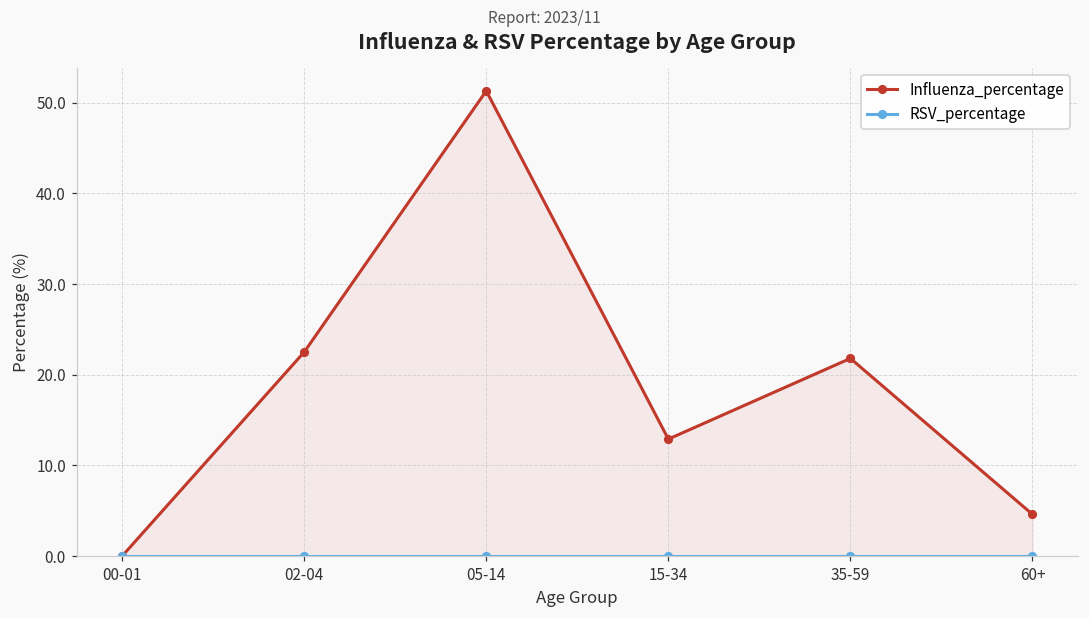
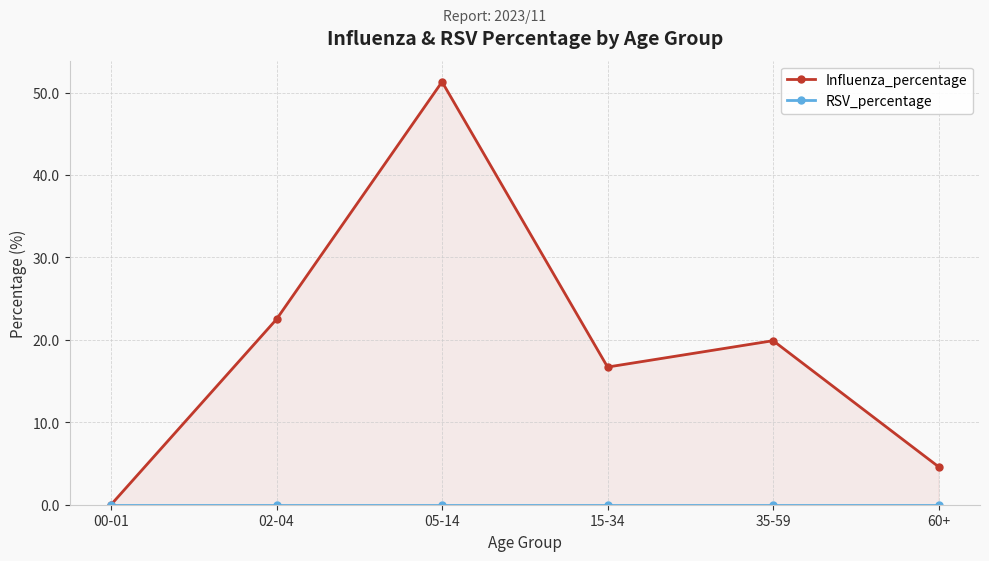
  {
    "Influenza_percentage": {
      "02-04": 23,
      "05-14": 51,
-     "15-34": 13,
-     "35-59": 22,
+     "15-34": 17,
+     "35-59": 20,
      "60+": 5
    },
    "RSV_percentage": {
      "02-04": 0,
      "05-14": 0,
      "15-34": 0,
      "35-59": 0,
      "60+": 0
    }
  }
